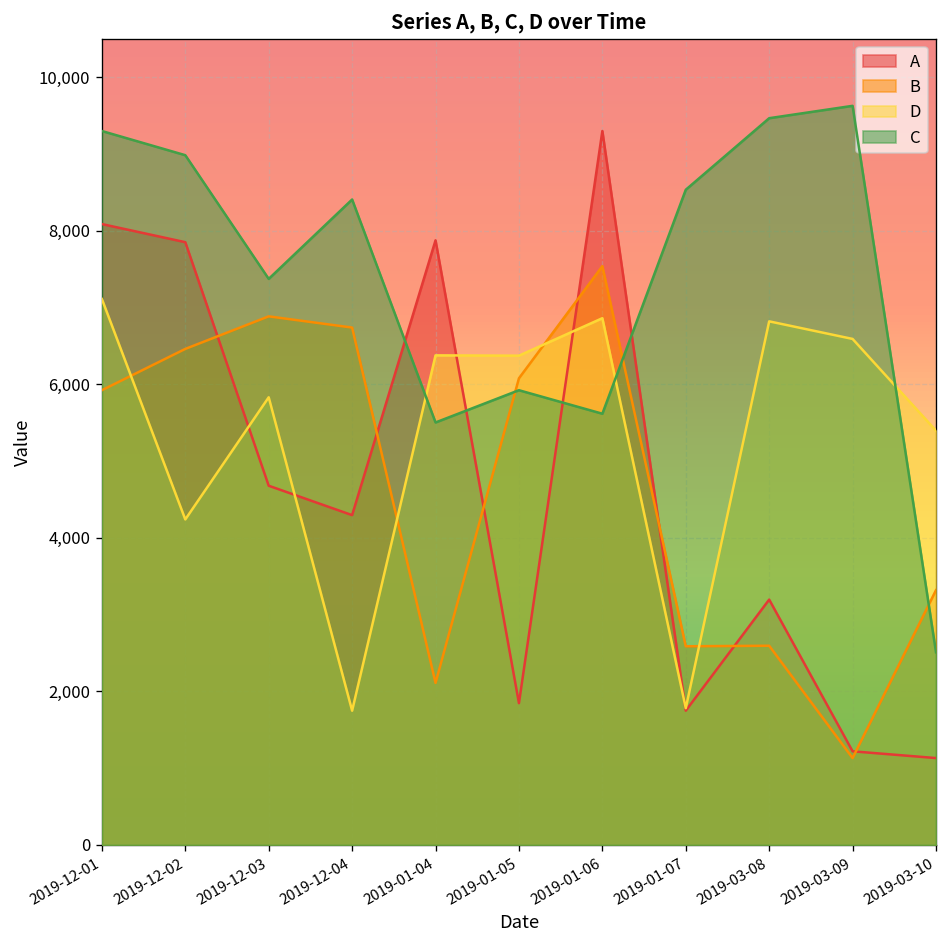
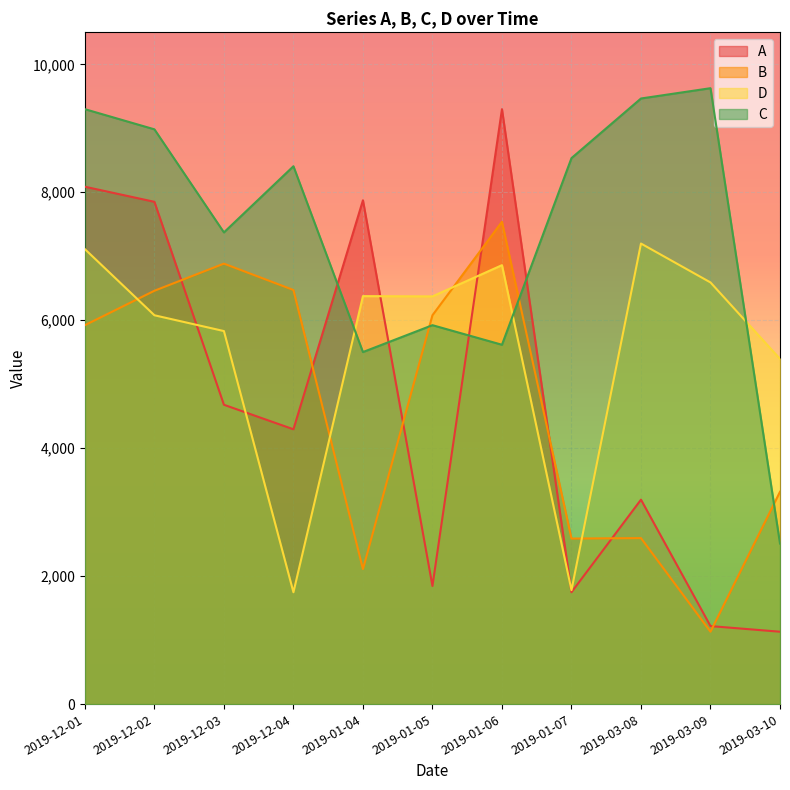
  {
    "A": {
      "2019-12-01": "8,100",
      "2019-12-02": "7,900",
      "2019-12-03": "4,700",
      "2019-12-04": "4,300",
      "2019-01-04": "7,900",
      "2019-01-05": "1,800",
      "2019-01-06": "9,300",
      "2019-03-08": "3,200",
      "2019-03-09": "1,200",
      "2019-03-10": "1,100"
    },
    "B": {
      "2019-12-01": "5,900",
      "2019-12-02": "6,500",
      "2019-12-03": "6,900",
-     "2019-12-04": "6,700",
+     "2019-12-04": "6,500",
      "2019-01-04": "2,100",
      "2019-01-05": "6,100",
      "2019-01-06": "7,500",
      "2019-01-07": "2,600",
      "2019-03-08": "2,600",
      "2019-03-09": "1,100",
      "2019-03-10": "3,300"
    },
    "D": {
      "2019-12-01": "7,100",
-     "2019-12-02": "4,200",
+     "2019-12-02": "6,100",
      "2019-12-03": "5,800",
      "2019-12-04": "1,700",
      "2019-01-04": "6,400",
      "2019-01-05": "6,400",
      "2019-01-06": "6,900",
-     "2019-03-08": "6,800",
+     "2019-03-08": "7,200",
      "2019-03-09": "6,600",
      "2019-03-10": "5,400"
    },
    "C": {
      "2019-12-01": "9,300",
      "2019-12-02": "9,000",
      "2019-12-03": "7,400",
      "2019-12-04": "8,400",
      "2019-01-04": "5,500",
      "2019-01-05": "5,900",
      "2019-01-06": "5,600",
      "2019-01-07": "8,500",
      "2019-03-08": "9,500",
      "2019-03-09": "9,600",
      "2019-03-10": "2,500"
    }
  }
